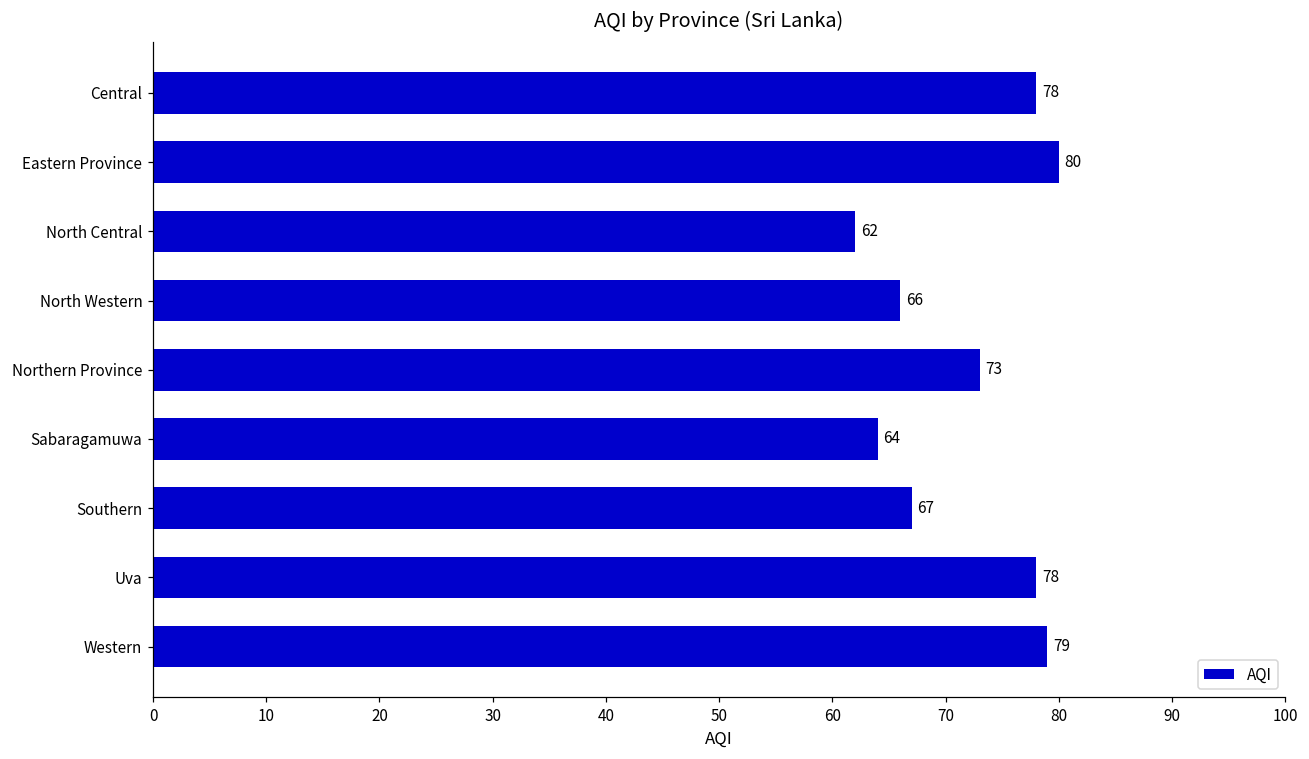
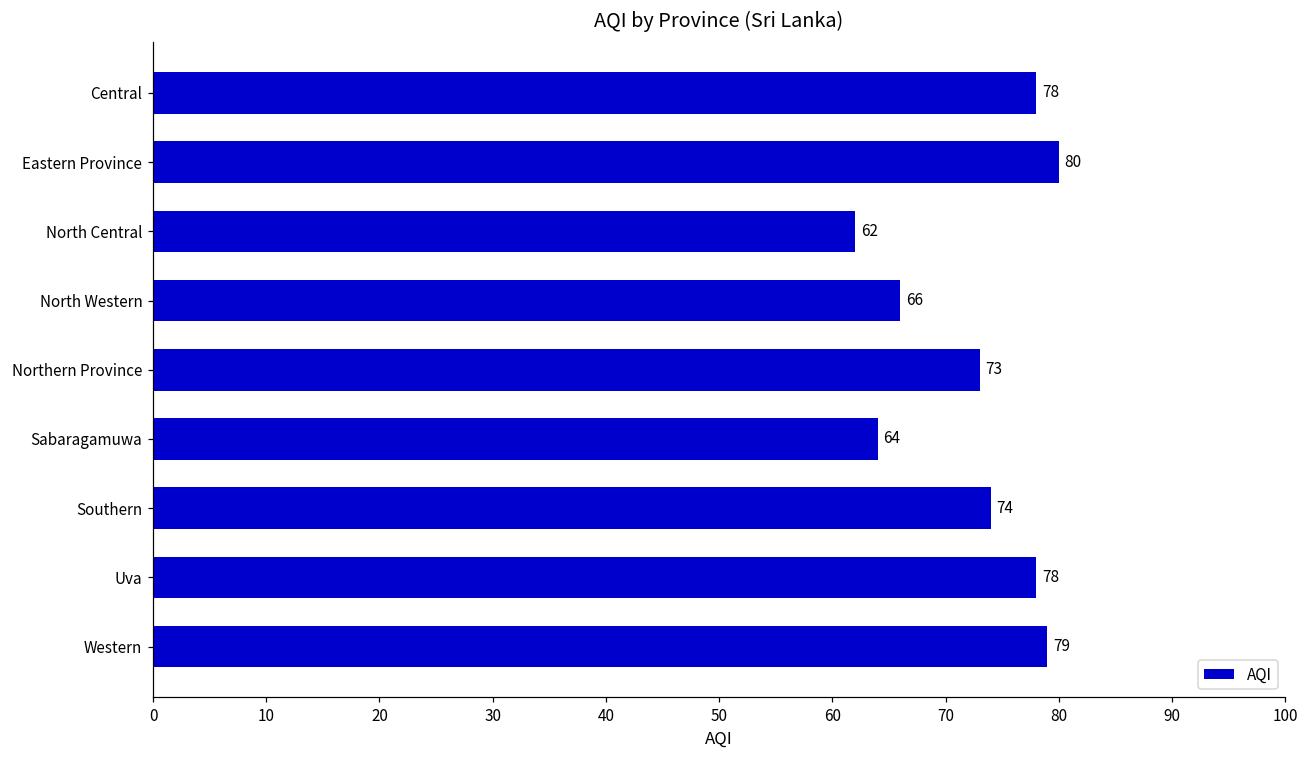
  {
    "Central": 78,
    "Eastern Province": 80,
    "North Central": 62,
    "North Western": 66,
    "Northern Province": 73,
    "Sabaragamuwa": 64,
-   "Southern": 67,
+   "Southern": 74,
    "Uva": 78,
    "Western": 79
  }
